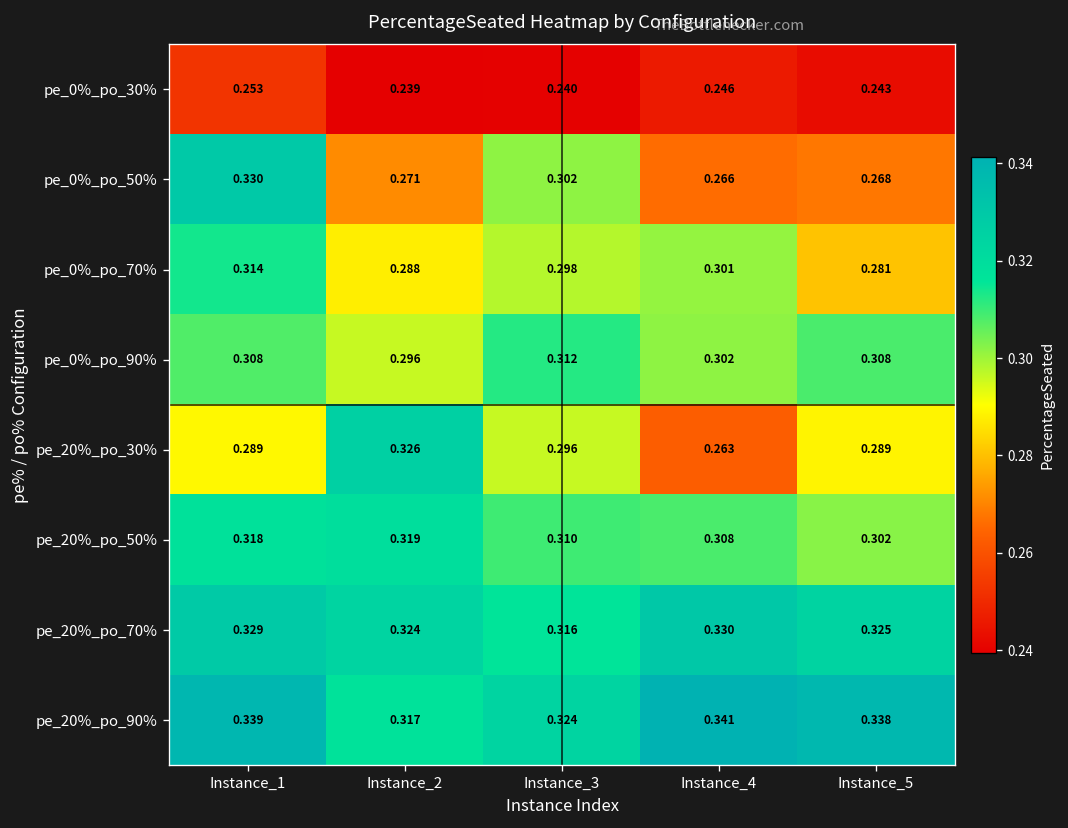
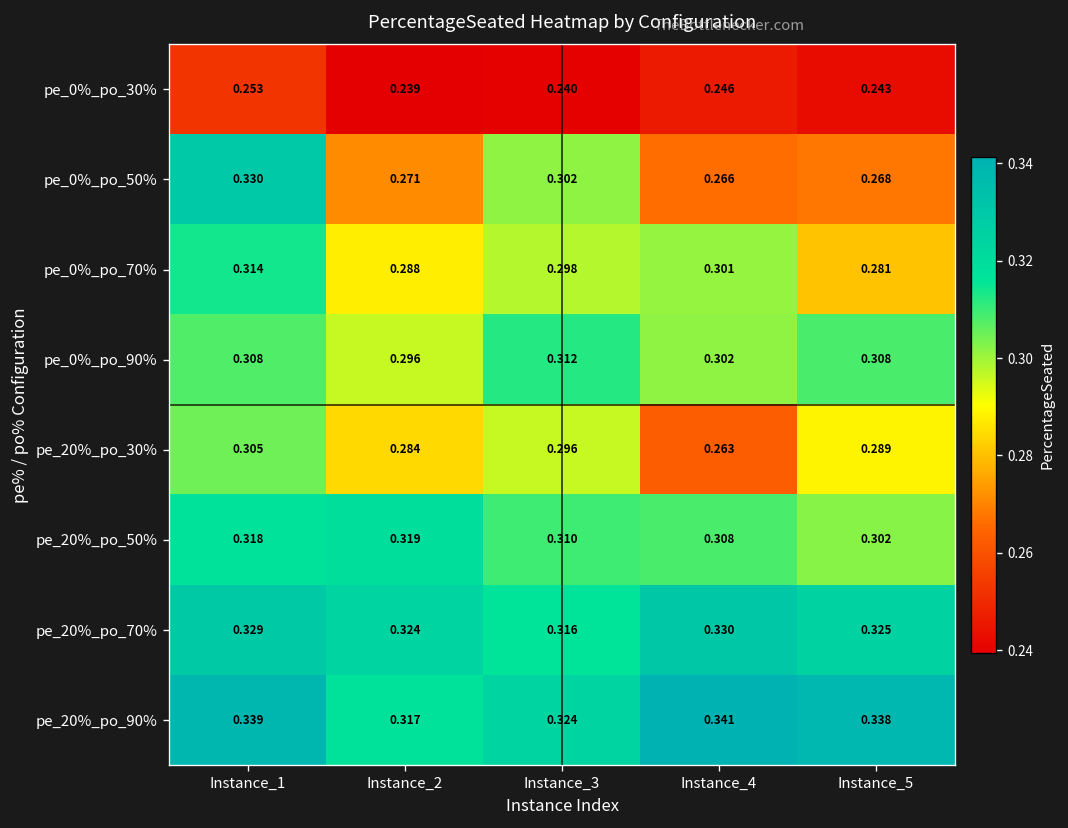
  {
    "pe_0%_po_30%": {
      "Instance_1": 0.253,
      "Instance_2": 0.239,
      "Instance_3": 0.240,
      "Instance_4": 0.246,
      "Instance_5": 0.243
    },
    "pe_0%_po_50%": {
      "Instance_1": 0.330,
      "Instance_2": 0.271,
      "Instance_3": 0.302,
      "Instance_4": 0.266,
      "Instance_5": 0.268
    },
    "pe_0%_po_70%": {
      "Instance_1": 0.314,
      "Instance_2": 0.288,
      "Instance_3": 0.298,
      "Instance_4": 0.301,
      "Instance_5": 0.281
    },
    "pe_0%_po_90%": {
      "Instance_1": 0.308,
      "Instance_2": 0.296,
      "Instance_3": 0.312,
      "Instance_4": 0.302,
      "Instance_5": 0.308
    },
    "pe_20%_po_30%": {
-     "Instance_1": 0.289,
-     "Instance_2": 0.326,
+     "Instance_1": 0.305,
+     "Instance_2": 0.284,
      "Instance_3": 0.296,
      "Instance_4": 0.263,
      "Instance_5": 0.289
    },
    "pe_20%_po_50%": {
      "Instance_1": 0.318,
      "Instance_2": 0.319,
      "Instance_3": 0.310,
      "Instance_4": 0.308,
      "Instance_5": 0.302
    },
    "pe_20%_po_70%": {
      "Instance_1": 0.329,
      "Instance_2": 0.324,
      "Instance_3": 0.316,
      "Instance_4": 0.330,
      "Instance_5": 0.325
    },
    "pe_20%_po_90%": {
      "Instance_1": 0.339,
      "Instance_2": 0.317,
      "Instance_3": 0.324,
      "Instance_4": 0.341,
      "Instance_5": 0.338
    }
  }
